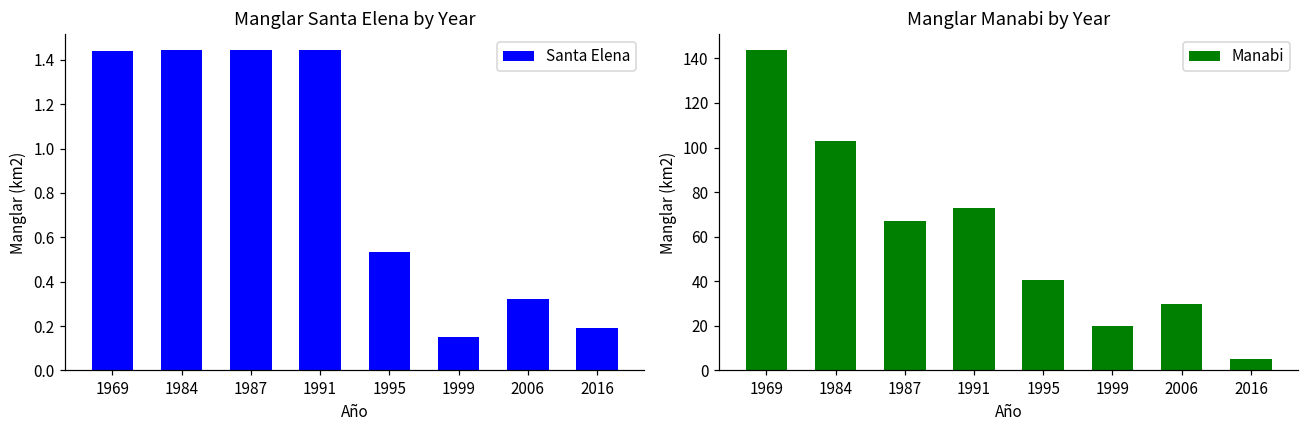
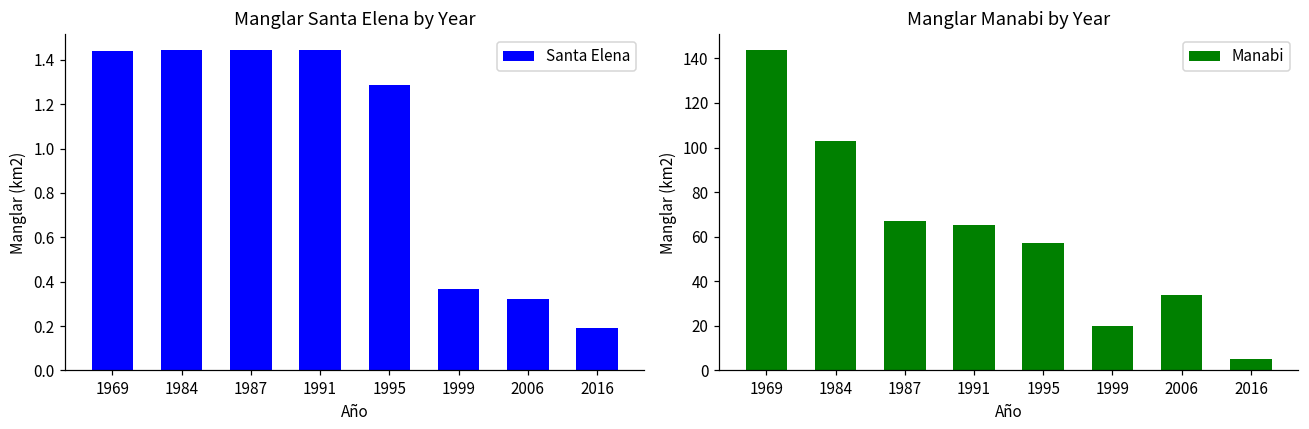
  {
    "Manglar Santa Elena by Year": {
      "1969": 1.44,
      "1984": 1.44,
      "1987": 1.44,
      "1991": 1.44,
-     "1995": 0.53,
-     "1999": 0.15,
+     "1995": 1.29,
+     "1999": 0.37,
      "2006": 0.32,
      "2016": 0.19
    },
    "Manglar Manabi by Year": {
      "1969": 144,
      "1984": 103,
      "1987": 67,
-     "1991": 73,
-     "1995": 40,
+     "1991": 65,
+     "1995": 57,
      "1999": 20,
-     "2006": 30,
+     "2006": 34,
      "2016": 5
    }
  }
